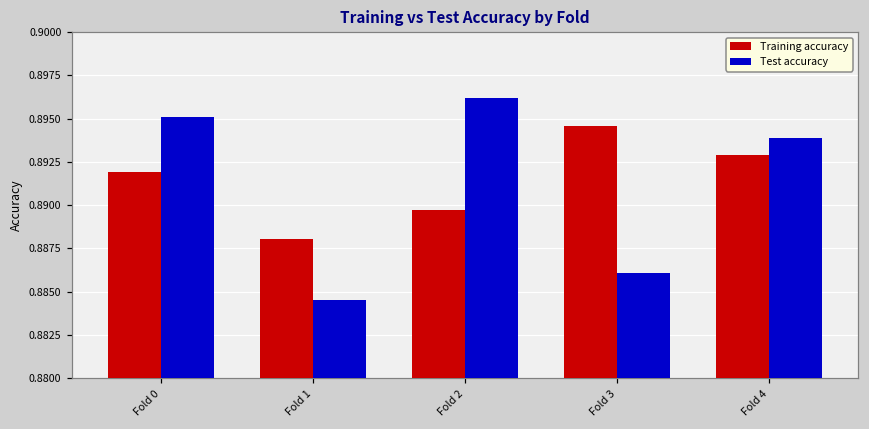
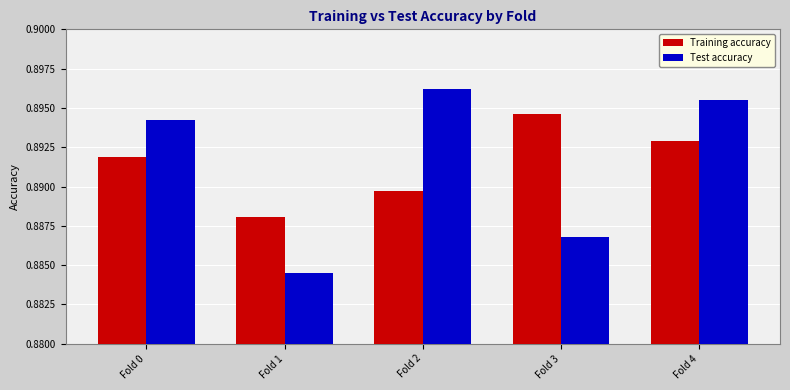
  {
    "Training accuracy": {
      "Fold 0": 0.8919,
      "Fold 1": 0.8880,
      "Fold 2": 0.8897,
      "Fold 3": 0.8946,
      "Fold 4": 0.8929
    },
    "Test accuracy": {
-     "Fold 0": 0.8951,
+     "Fold 0": 0.8942,
      "Fold 1": 0.8845,
      "Fold 2": 0.8962,
-     "Fold 3": 0.8861,
-     "Fold 4": 0.8939
+     "Fold 3": 0.8868,
+     "Fold 4": 0.8955
    }
  }
